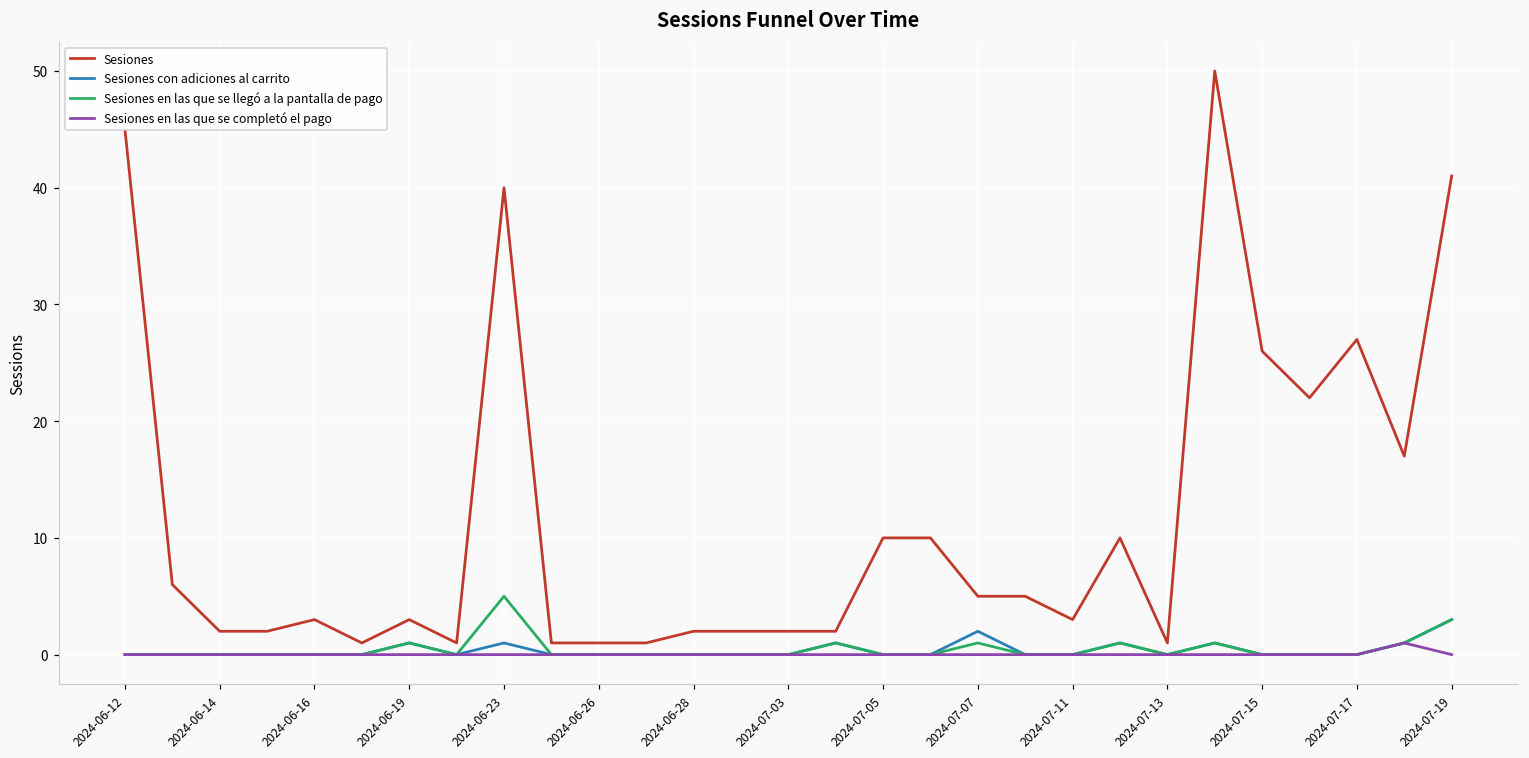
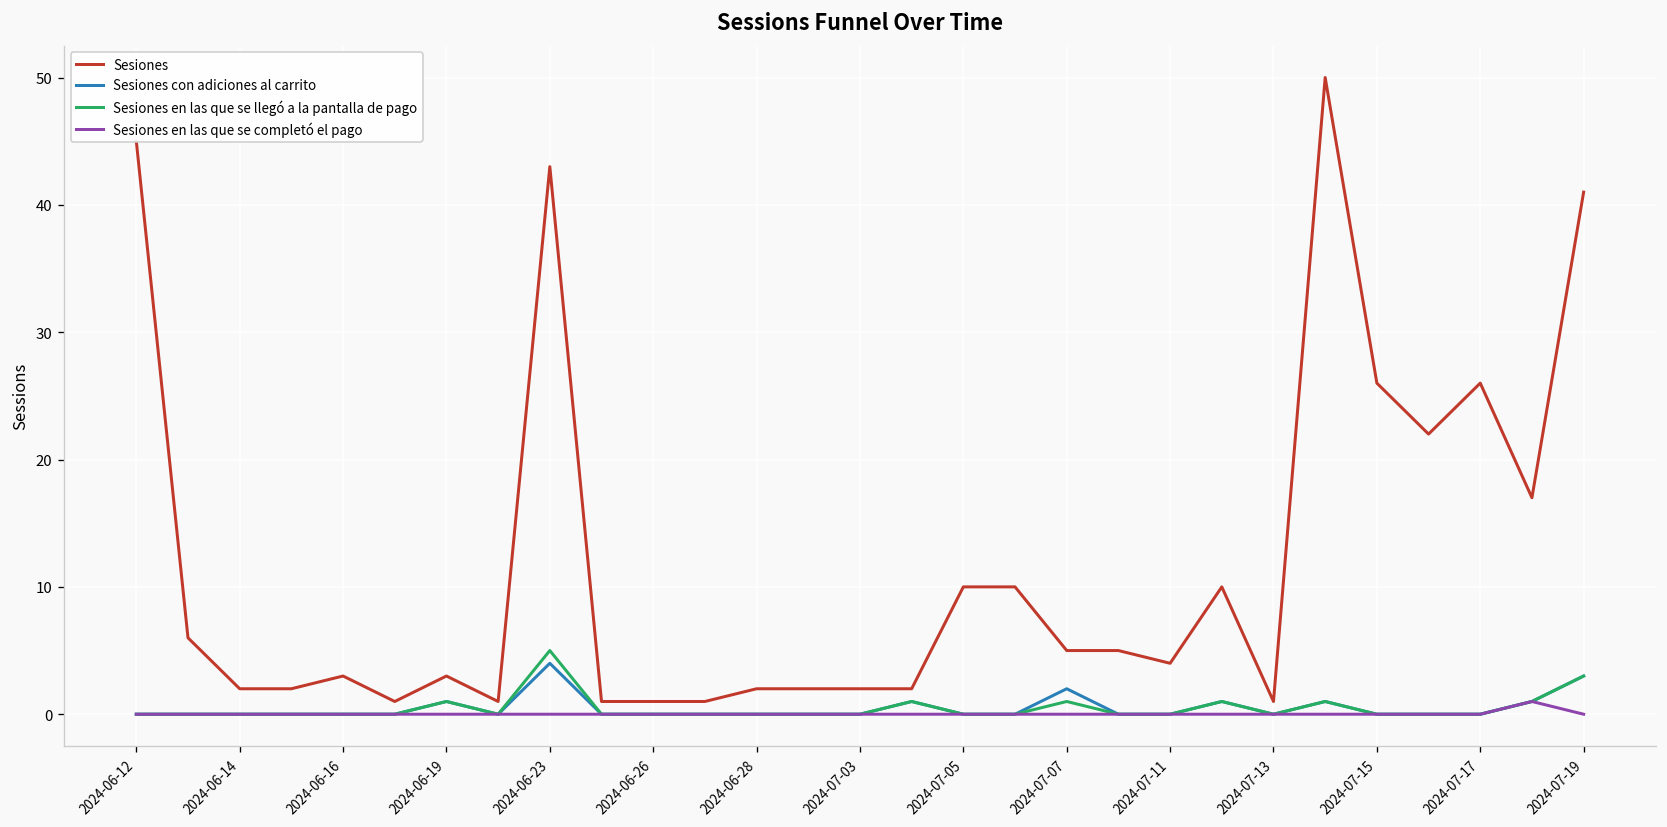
  {
    "Sesiones": {
      "2024-06-12": 45,
      "2024-06-14": 2,
      "2024-06-16": 3,
      "2024-06-19": 3,
-     "2024-06-23": 40,
+     "2024-06-23": 43,
      "2024-06-26": 1,
      "2024-06-28": 2,
      "2024-07-03": 2,
      "2024-07-05": 10,
      "2024-07-07": 5,
-     "2024-07-11": 3,
+     "2024-07-11": 4,
      "2024-07-13": 1,
      "2024-07-15": 26,
-     "2024-07-17": 27,
+     "2024-07-17": 26,
      "2024-07-19": 41
    },
    "Sesiones con adiciones al carrito": {
-     "2024-06-23": 1,
+     "2024-06-23": 4,
      "2024-07-07": 2
    },
    "Sesiones en las que se llegó a la pantalla de pago": {
      "2024-06-23": 5,
      "2024-07-07": 1
    },
    "Sesiones en las que se completó el pago": {
      "2024-06-19": 0,
      "2024-06-23": 0,
      "2024-07-07": 0,
      "2024-07-19": 0
    }
  }
